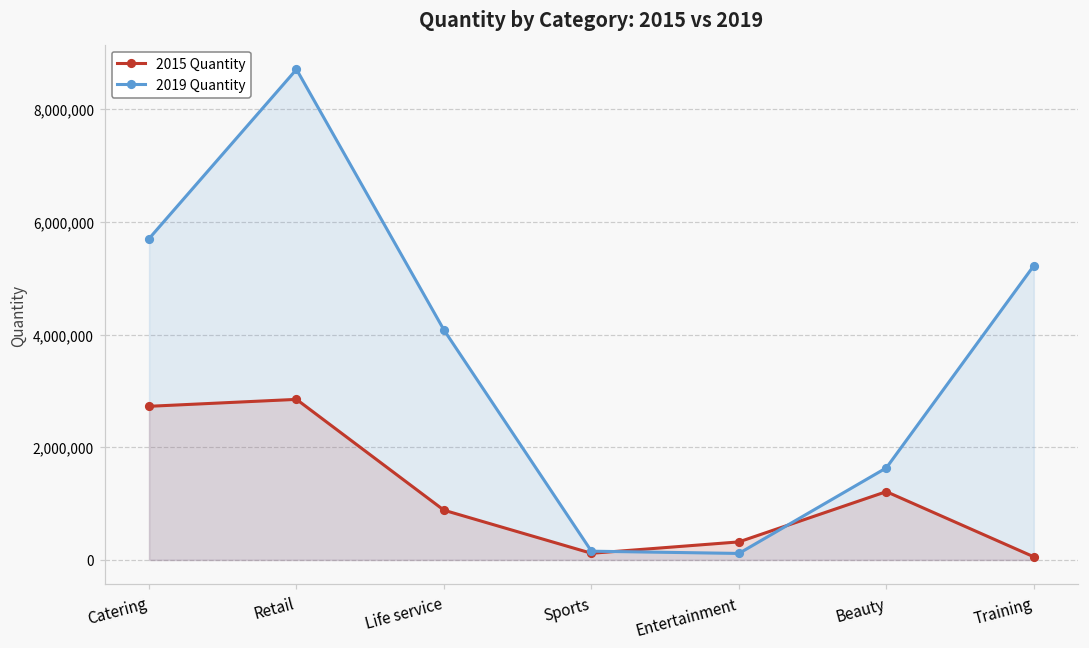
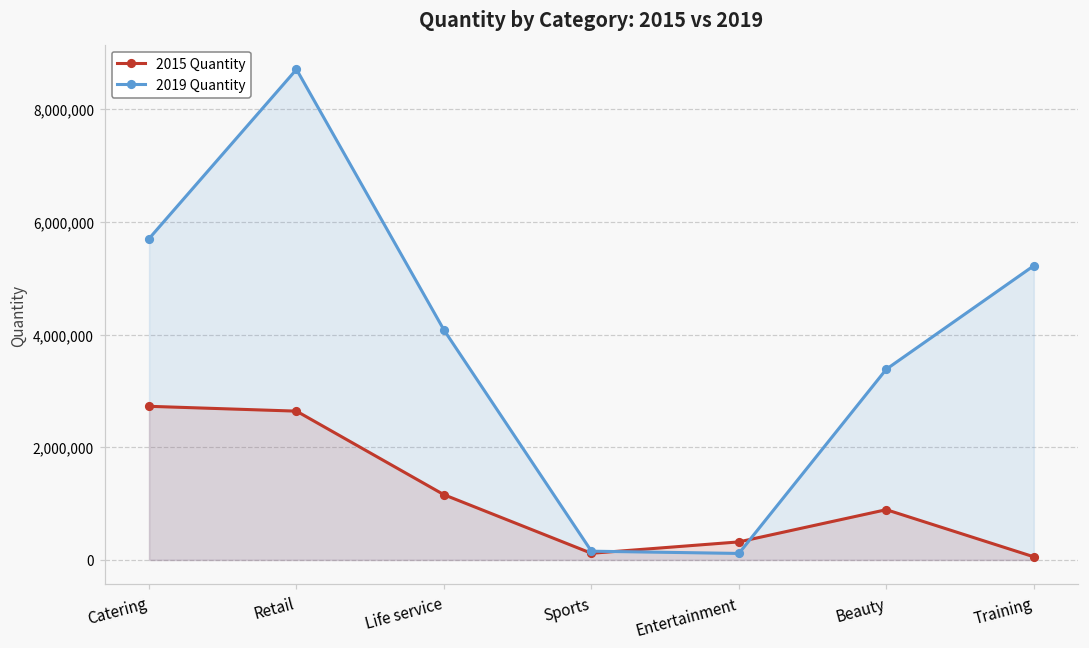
  {
    "2015 Quantity": {
      "Catering": "2,700,000",
-     "Retail": "2,900,000",
-     "Life service": "900,000",
+     "Retail": "2,600,000",
+     "Life service": "1,200,000",
      "Entertainment": "300,000",
-     "Beauty": "1,200,000",
+     "Beauty": "900,000",
      "Training": "100,000"
    },
    "2019 Quantity": {
      "Catering": "5,700,000",
      "Retail": "8,700,000",
      "Life service": "4,100,000",
      "Entertainment": "100,000",
-     "Beauty": "1,600,000",
+     "Beauty": "3,400,000",
      "Training": "5,200,000"
    }
  }
